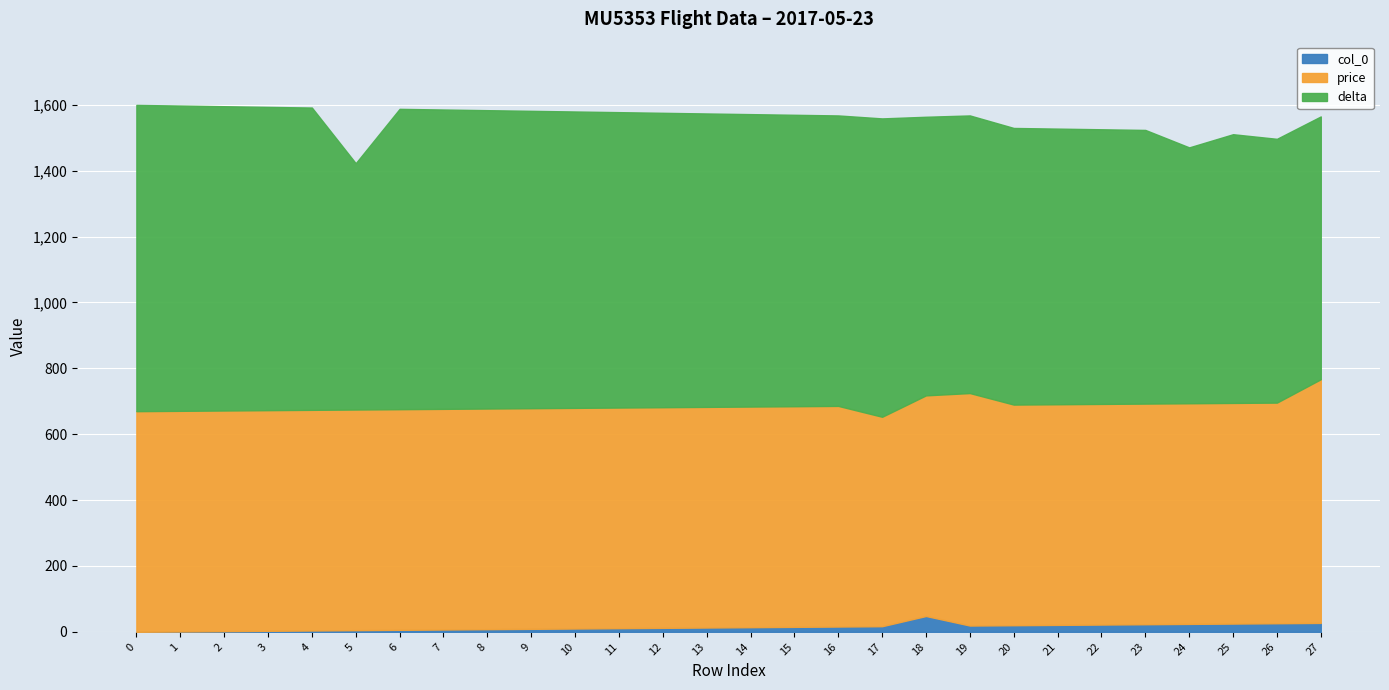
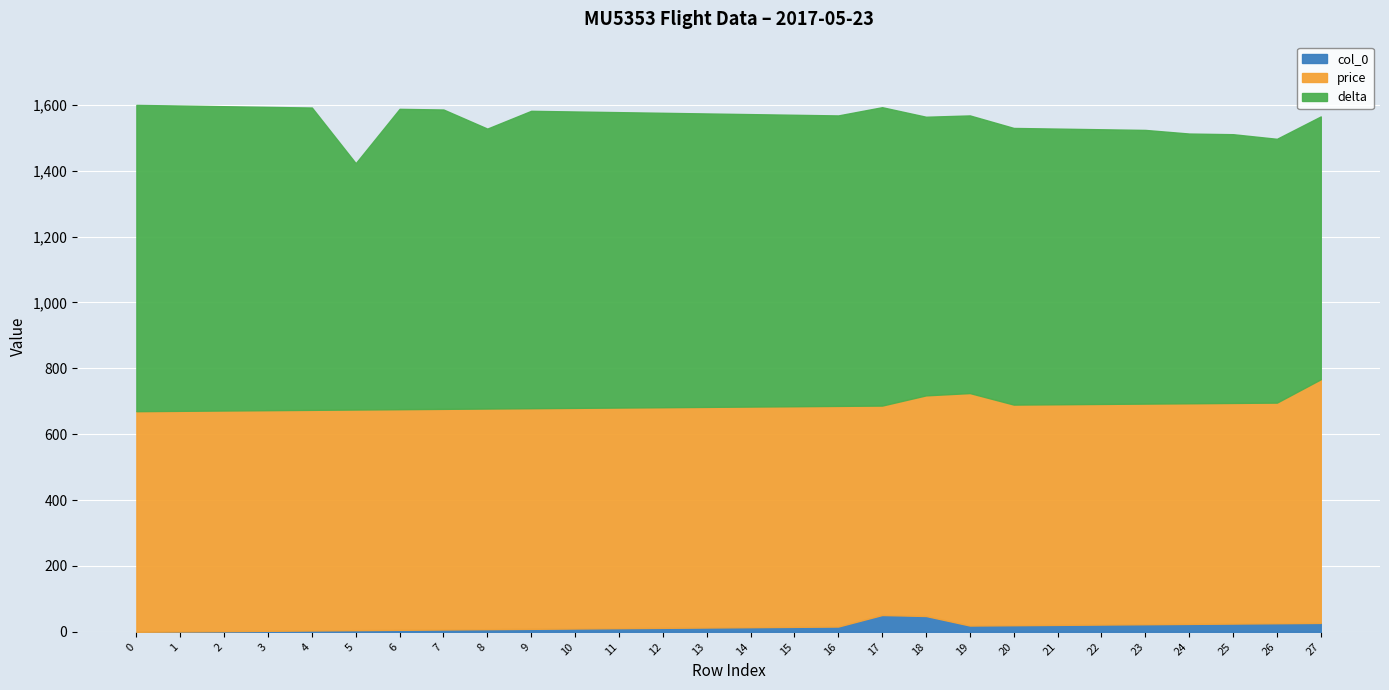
  {
    "col_0": {
      "0": 0,
      "8": 10,
      "9": 10,
      "10": 10,
      "11": 10,
      "12": 10,
      "13": 10,
      "14": 10,
      "15": 20,
      "16": 20,
-     "17": 20,
+     "17": 50,
      "18": 50,
      "19": 20,
      "20": 20,
      "21": 20,
      "22": 20,
      "23": 20,
      "24": 20,
      "25": 30,
      "26": 30,
      "27": 30
    },
    "price": {
      "0": 670,
      "1": 670,
      "2": 670,
      "3": 670,
      "4": 670,
      "5": 670,
      "6": 670,
      "7": 670,
      "8": 670,
      "9": 670,
      "10": 670,
      "11": 670,
      "12": 670,
      "13": 670,
      "14": 670,
      "15": 670,
      "16": 670,
      "17": 640,
      "18": 670,
      "19": 710,
      "20": 670,
      "21": 670,
      "22": 670,
      "23": 670,
      "24": 670,
      "25": 670,
      "26": 670,
      "27": 740
    },
    "delta": {
      "0": 930,
      "1": 930,
      "2": 920,
      "3": 920,
      "4": 920,
      "5": 750,
      "6": 910,
      "7": 910,
-     "8": 910,
+     "8": 850,
      "9": 900,
      "10": 900,
      "11": 900,
      "12": 890,
      "13": 890,
      "14": 890,
      "15": 890,
      "16": 880,
      "17": 910,
      "18": 850,
      "19": 840,
      "20": 840,
      "21": 840,
      "22": 830,
      "23": 830,
-     "24": 780,
+     "24": 820,
      "25": 820,
      "26": 800,
      "27": 800
    }
  }
